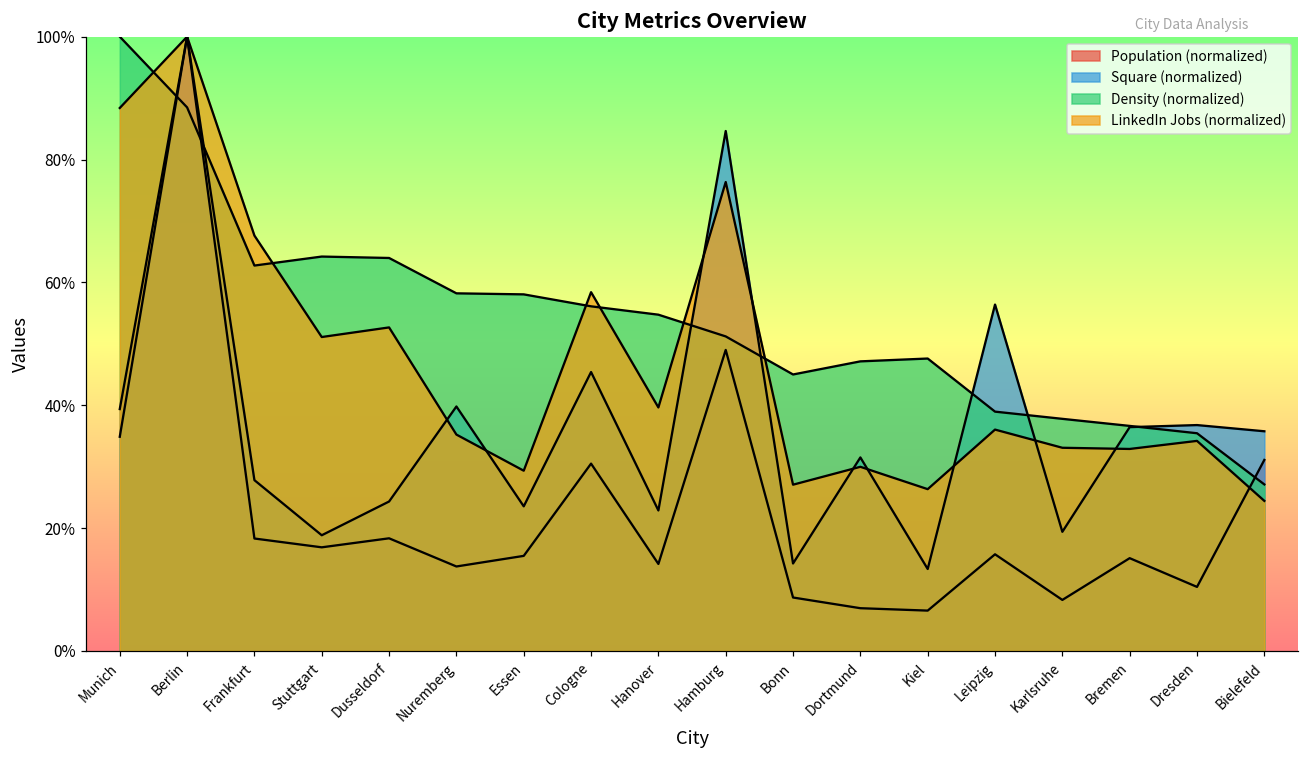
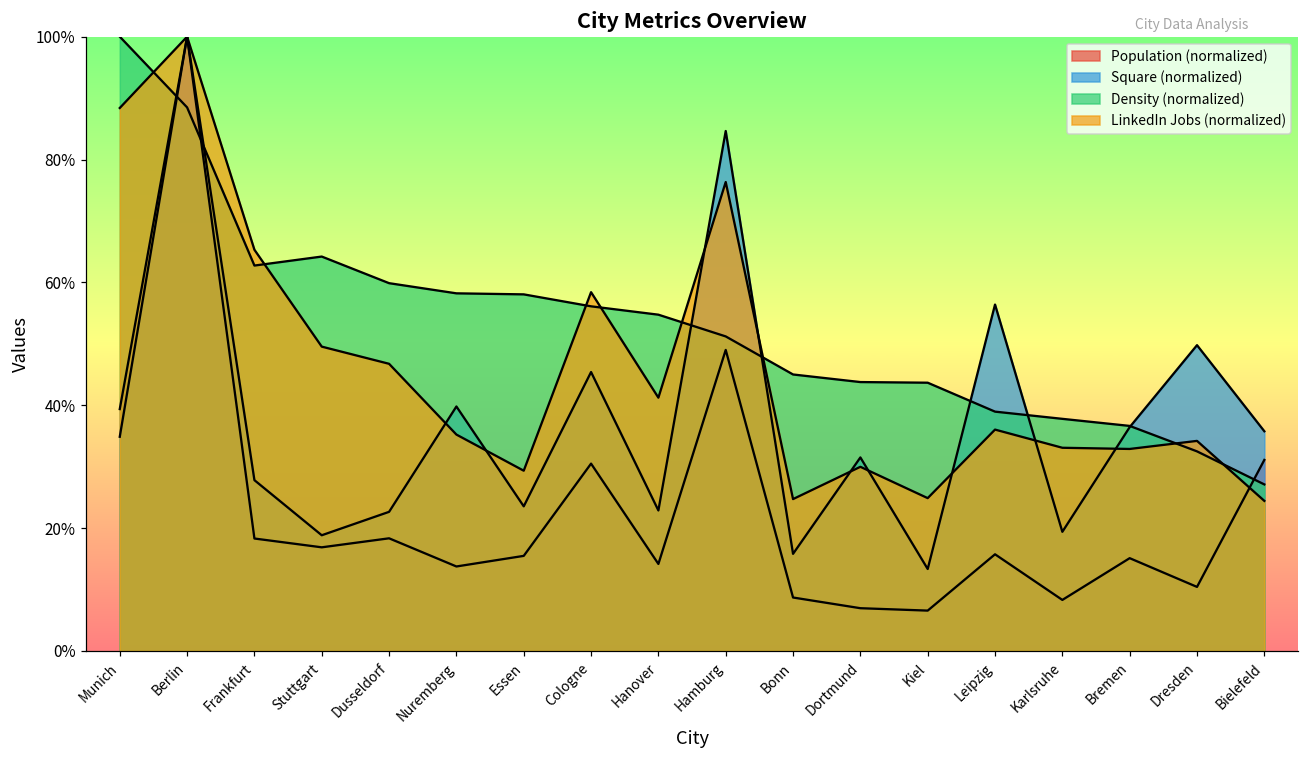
  {
    "Population (normalized)": {
      "Munich": "39%",
      "Frankfurt": "18%",
      "Stuttgart": "17%",
      "Dusseldorf": "18%",
      "Nuremberg": "14%",
      "Essen": "15%",
      "Cologne": "30%",
      "Hanover": "14%",
      "Hamburg": "49%",
      "Bonn": "9%",
      "Dortmund": "7%",
      "Kiel": "7%",
      "Leipzig": "16%",
      "Karlsruhe": "8%",
      "Bremen": "15%",
      "Dresden": "10%",
      "Bielefeld": "31%"
    },
    "Square (normalized)": {
      "Munich": "35%",
      "Frankfurt": "28%",
      "Stuttgart": "19%",
-     "Dusseldorf": "24%",
+     "Dusseldorf": "23%",
      "Nuremberg": "40%",
      "Essen": "24%",
      "Cologne": "45%",
      "Hanover": "23%",
      "Hamburg": "85%",
-     "Bonn": "14%",
+     "Bonn": "16%",
      "Dortmund": "32%",
      "Kiel": "13%",
      "Leipzig": "56%",
      "Karlsruhe": "19%",
-     "Dresden": "37%",
+     "Dresden": "50%",
      "Bielefeld": "36%"
    },
    "Density (normalized)": {
      "Munich": "100%",
      "Berlin": "88%",
      "Frankfurt": "63%",
      "Stuttgart": "64%",
-     "Dusseldorf": "64%",
+     "Dusseldorf": "60%",
      "Nuremberg": "58%",
      "Essen": "58%",
      "Cologne": "56%",
      "Hanover": "55%",
      "Hamburg": "51%",
      "Bonn": "45%",
-     "Dortmund": "47%",
-     "Kiel": "48%",
+     "Dortmund": "44%",
+     "Kiel": "44%",
      "Leipzig": "39%",
      "Karlsruhe": "38%",
-     "Dresden": "35%",
+     "Dresden": "32%",
      "Bielefeld": "27%"
    },
    "LinkedIn Jobs (normalized)": {
      "Munich": "88%",
-     "Frankfurt": "68%",
-     "Stuttgart": "51%",
-     "Dusseldorf": "53%",
+     "Frankfurt": "65%",
+     "Stuttgart": "50%",
+     "Dusseldorf": "47%",
      "Nuremberg": "35%",
      "Essen": "29%",
      "Cologne": "58%",
-     "Hanover": "40%",
+     "Hanover": "41%",
      "Hamburg": "76%",
-     "Bonn": "27%",
+     "Bonn": "25%",
      "Dortmund": "30%",
-     "Kiel": "26%",
+     "Kiel": "25%",
      "Leipzig": "36%",
      "Karlsruhe": "33%",
      "Bremen": "33%",
      "Dresden": "34%",
      "Bielefeld": "24%"
    }
  }
